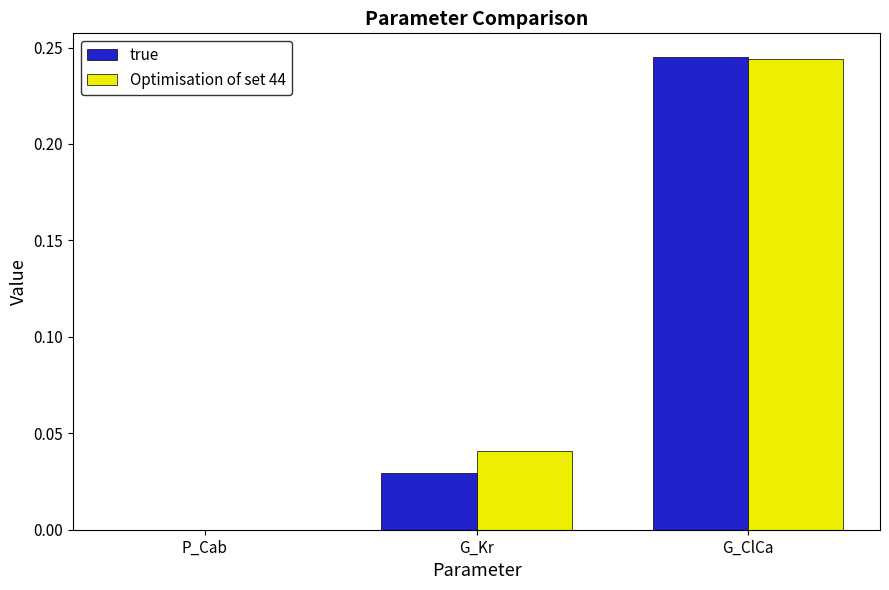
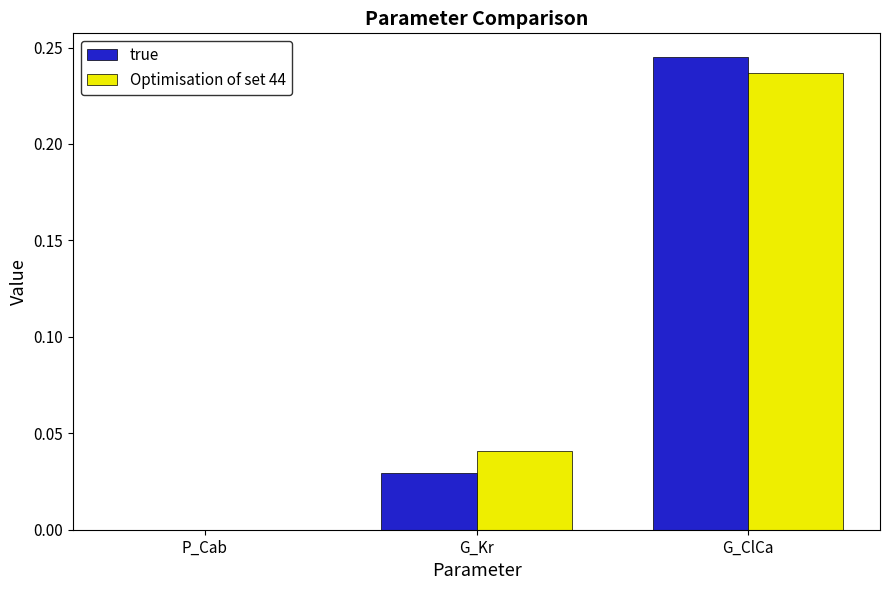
  {
    "true": {
      "G_Kr": 0.029,
      "G_ClCa": 0.245
    },
    "Optimisation of set 44": {
      "G_Kr": 0.041,
-     "G_ClCa": 0.244
+     "G_ClCa": 0.237
    }
  }
